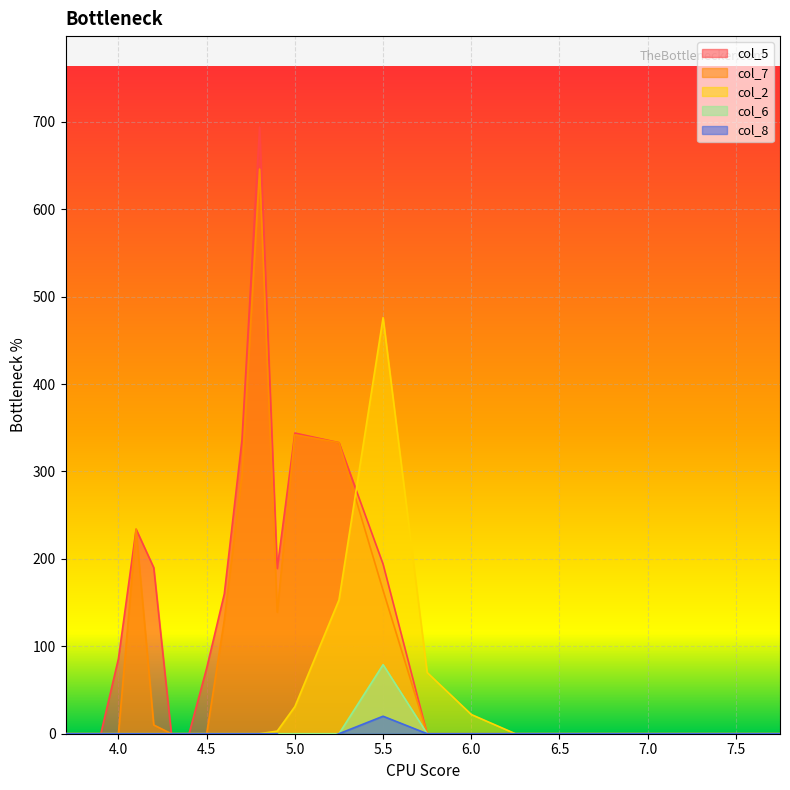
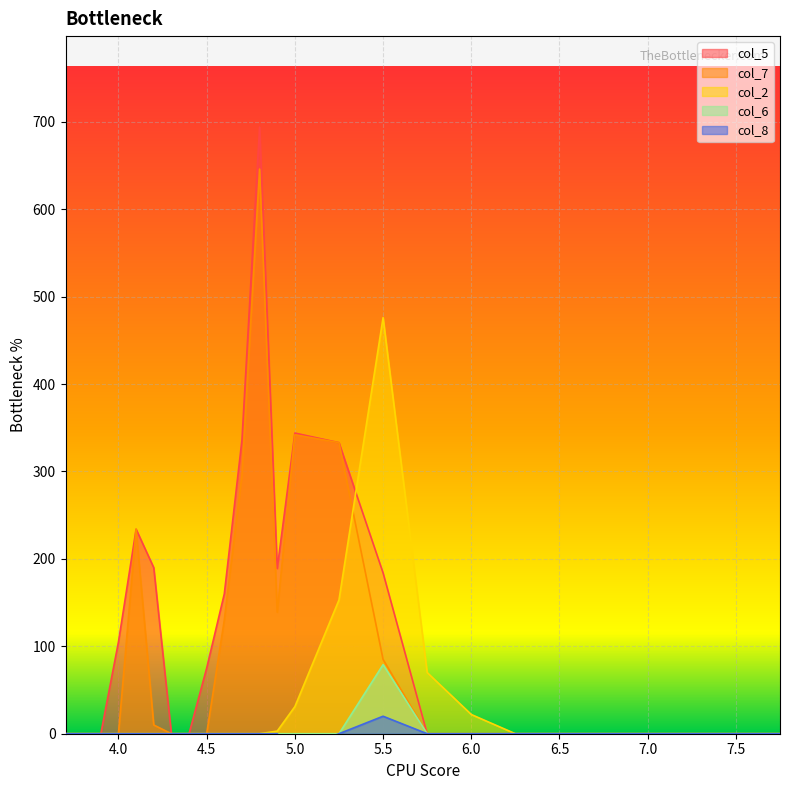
  {
    "col_5": {
-     "4.0": 90,
+     "4.0": 110,
      "4.5": 80,
-     "5.5": 190
+     "5.5": 180
    },
    "col_7": {
-     "5.5": 160
+     "5.5": 90
    },
    "col_2": {
      "5.0": 30,
      "5.5": 480,
      "6.0": 20
    },
    "col_6": {
      "5.5": 80
    }
  }
